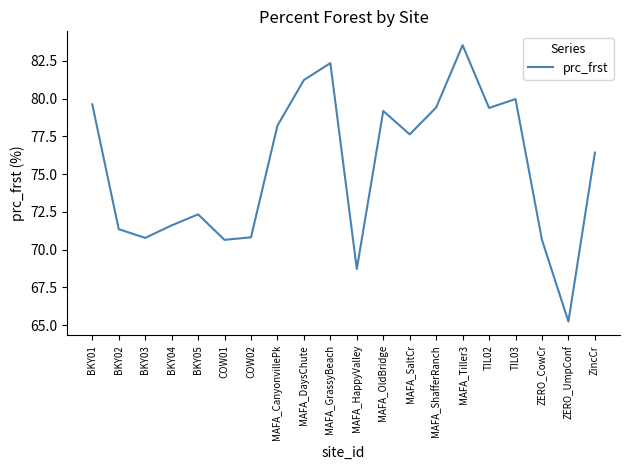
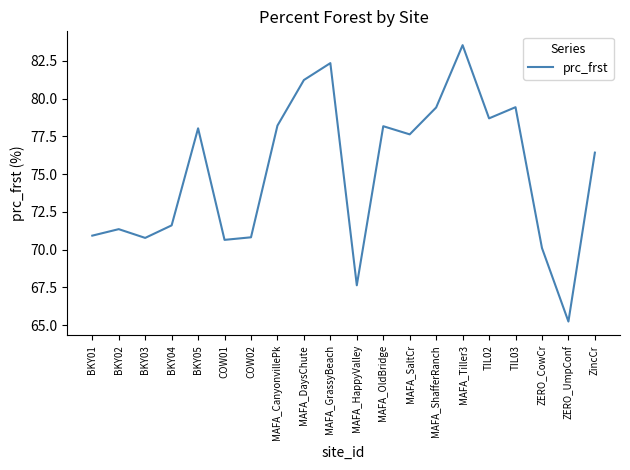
  {
-   "BKY01": 79.6,
+   "BKY01": 70.9,
    "BKY02": 71.4,
    "BKY03": 70.8,
    "BKY04": 71.6,
-   "BKY05": 72.3,
+   "BKY05": 78.0,
    "COW01": 70.6,
    "COW02": 70.8,
    "MAFA_CanyonvillePk": 78.2,
    "MAFA_DaysChute": 81.2,
    "MAFA_GrassyBeach": 82.4,
-   "MAFA_HappyValley": 68.7,
-   "MAFA_OldBridge": 79.2,
+   "MAFA_HappyValley": 67.6,
+   "MAFA_OldBridge": 78.2,
    "MAFA_SaltCr": 77.6,
    "MAFA_ShafferRanch": 79.4,
    "MAFA_Tiller3": 83.5,
-   "TIL02": 79.4,
-   "TIL03": 80.0,
-   "ZERO_CowCr": 70.6,
+   "TIL02": 78.7,
+   "TIL03": 79.4,
+   "ZERO_CowCr": 70.1,
    "ZERO_UmpConf": 65.2,
    "ZincCr": 76.4
  }
